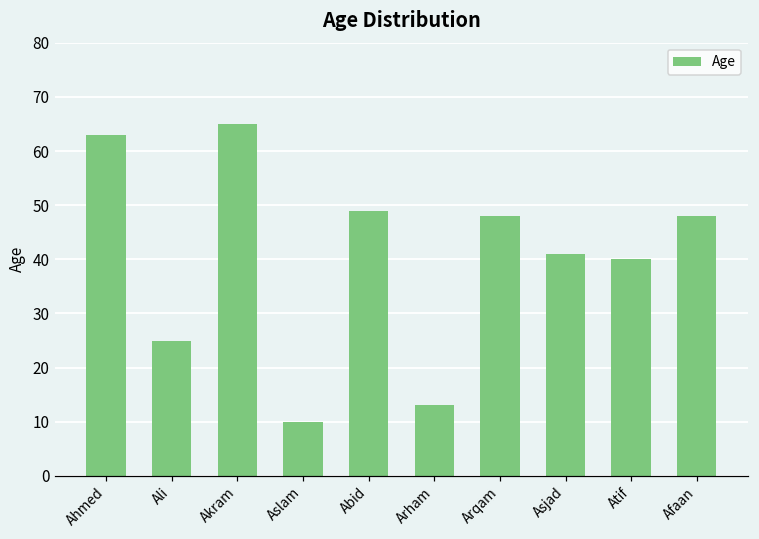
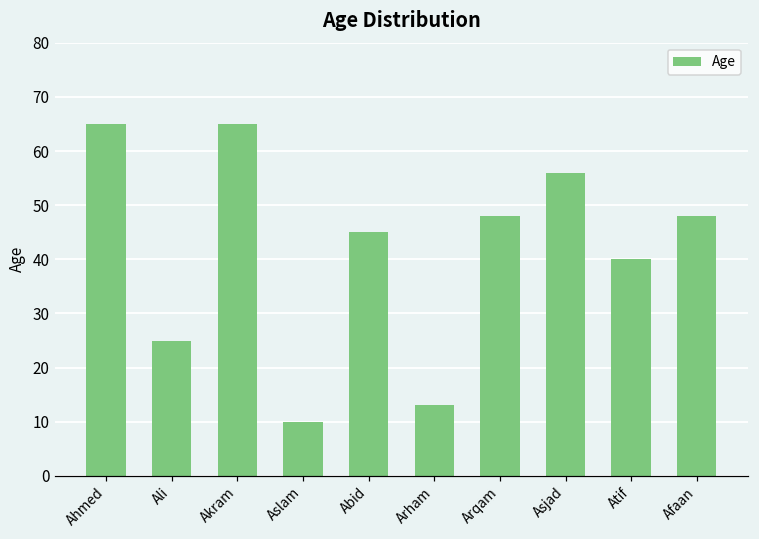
  {
-   "Ahmed": 63,
+   "Ahmed": 65,
    "Ali": 25,
    "Akram": 65,
    "Aslam": 10,
-   "Abid": 49,
+   "Abid": 45,
    "Arham": 13,
    "Arqam": 48,
-   "Asjad": 41,
+   "Asjad": 56,
    "Atif": 40,
    "Afaan": 48
  }
